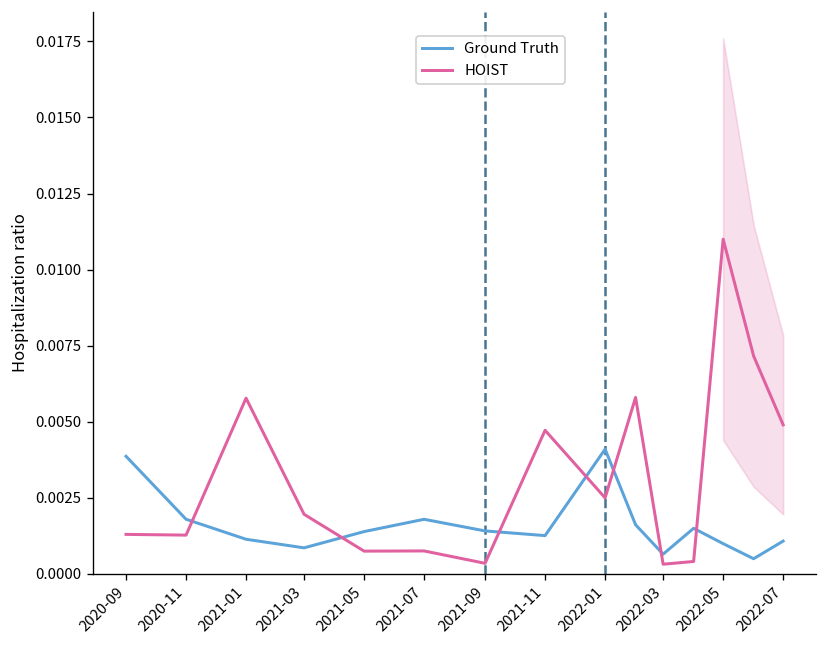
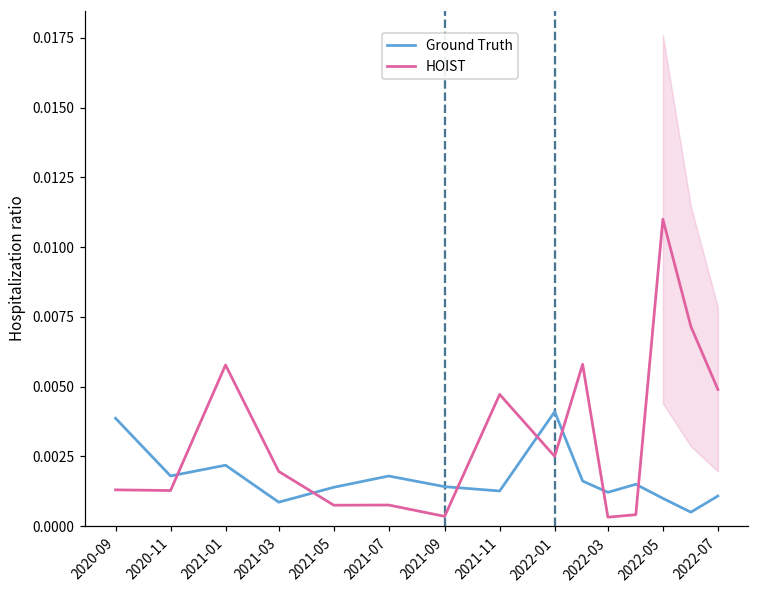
  {
    "Ground Truth": {
      "2020-09": 0.0039,
      "2020-11": 0.0018,
-     "2021-01": 0.0011,
+     "2021-01": 0.0022,
      "2021-03": 0.0009,
      "2021-05": 0.0014,
      "2021-07": 0.0018,
      "2021-09": 0.0014,
      "2021-11": 0.0013,
      "2022-01": 0.0041,
-     "2022-03": 0.0007,
+     "2022-03": 0.0012,
      "2022-05": 0.0010,
      "2022-07": 0.0011
    }
  }
